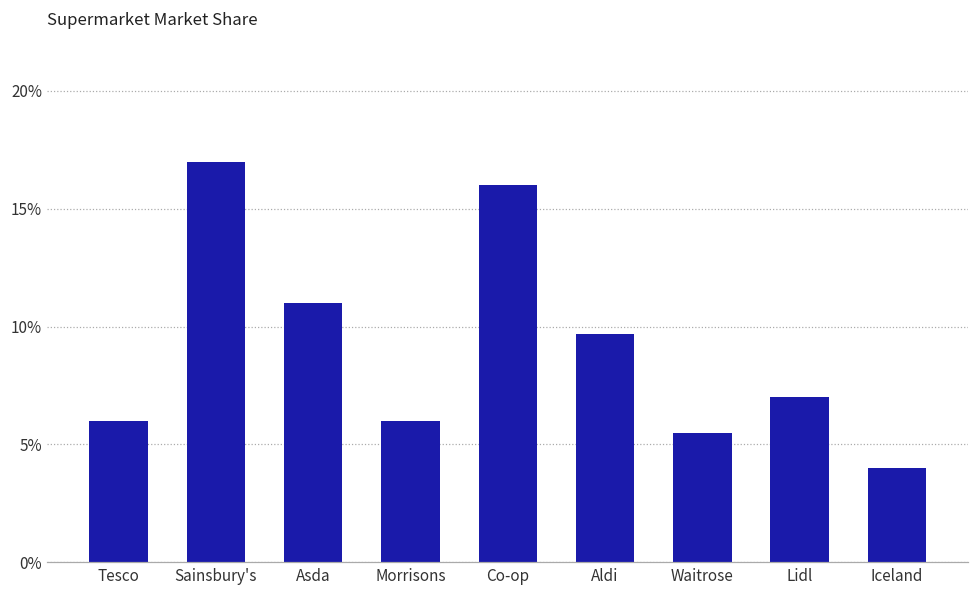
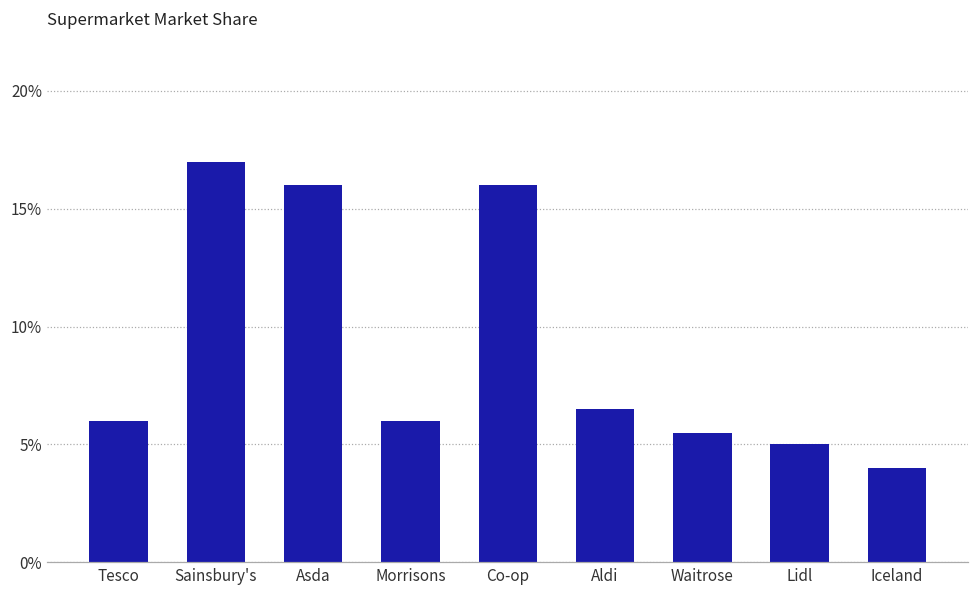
  {
    "Tesco": "6.0%",
    "Sainsbury's": "17.0%",
-   "Asda": "11%",
+   "Asda": "16%",
    "Morrisons": "6.0%",
    "Co-op": "16.0%",
-   "Aldi": "9.7%",
+   "Aldi": "6.5%",
    "Waitrose": "5.5%",
-   "Lidl": "7%",
+   "Lidl": "5%",
    "Iceland": "4.0%"
  }
